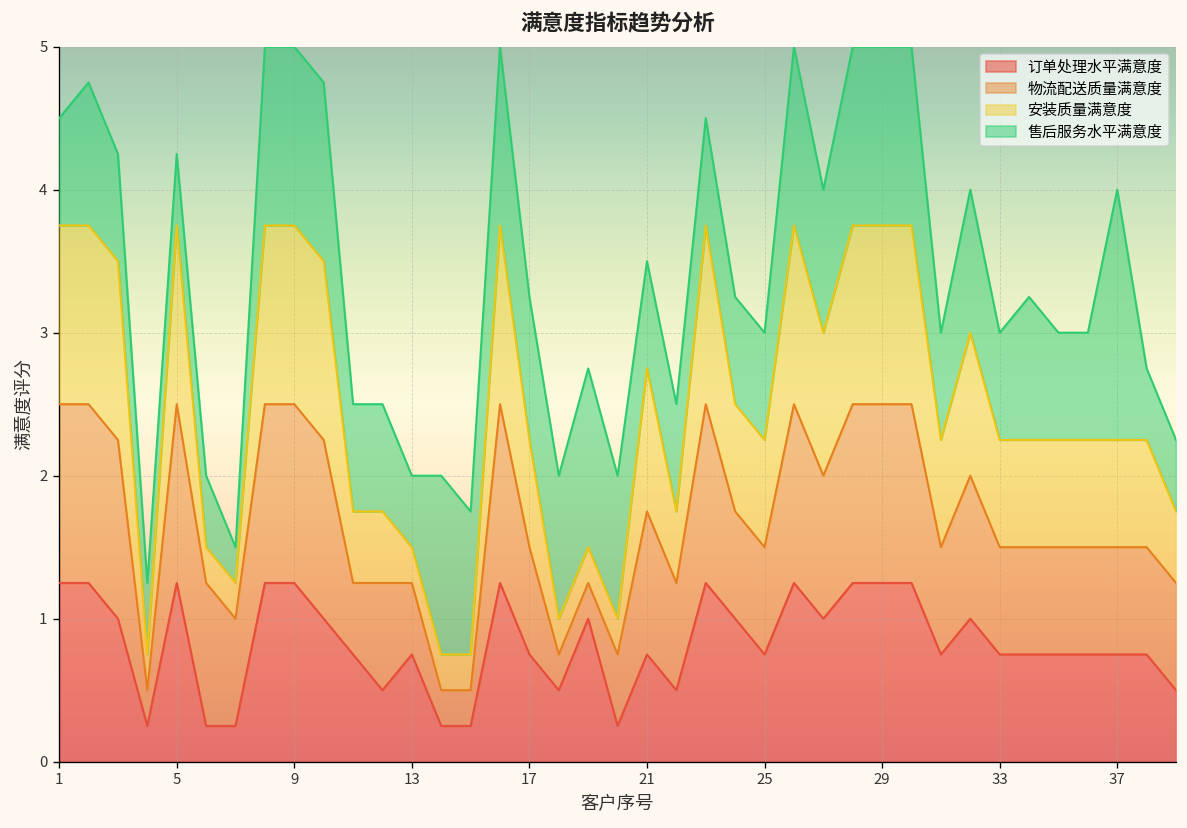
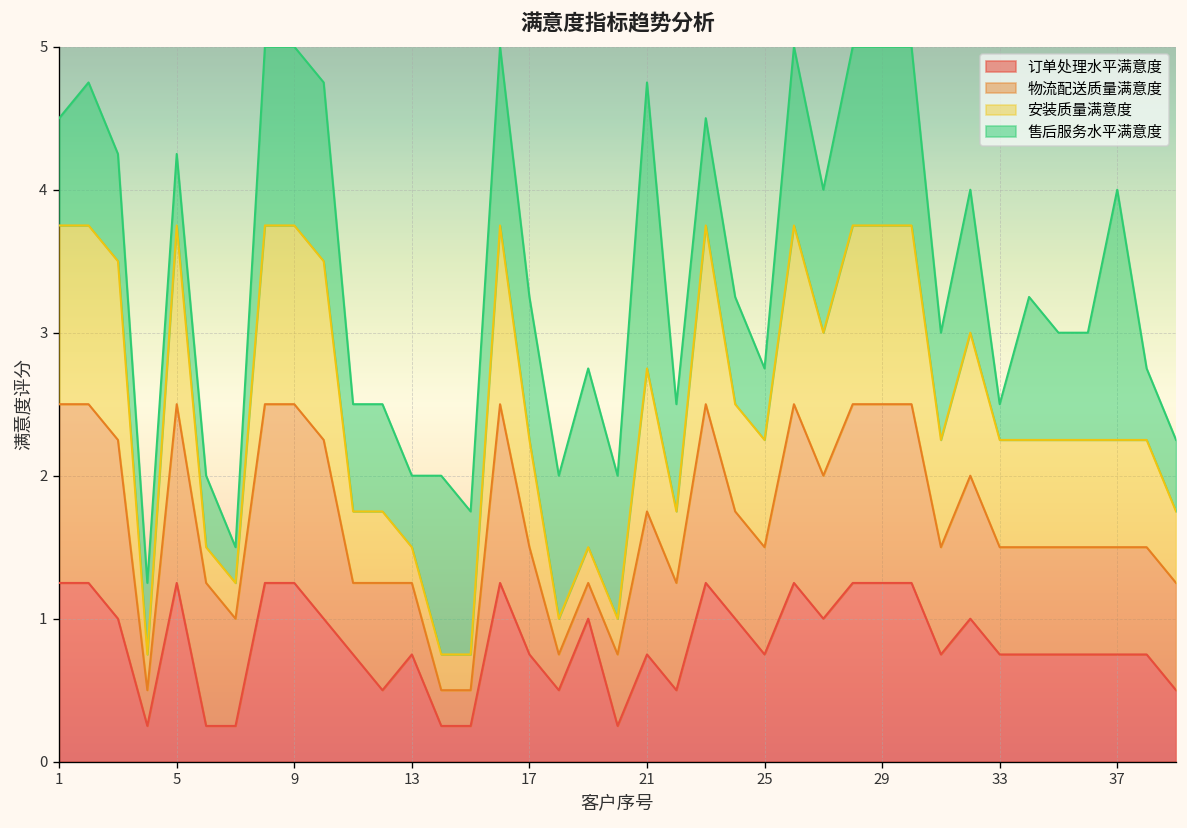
  {
    "售后服务水平满意度": {
      "1": 0.75,
      "5": 0.50,
      "9": 1.25,
      "13": 0.50,
      "17": 1.00,
-     "21": 0.75,
-     "25": 0.75,
+     "21": 2.00,
+     "25": 0.50,
      "29": 1.25,
-     "33": 0.75,
+     "33": 0.25,
      "37": 1.75
    }
  }
